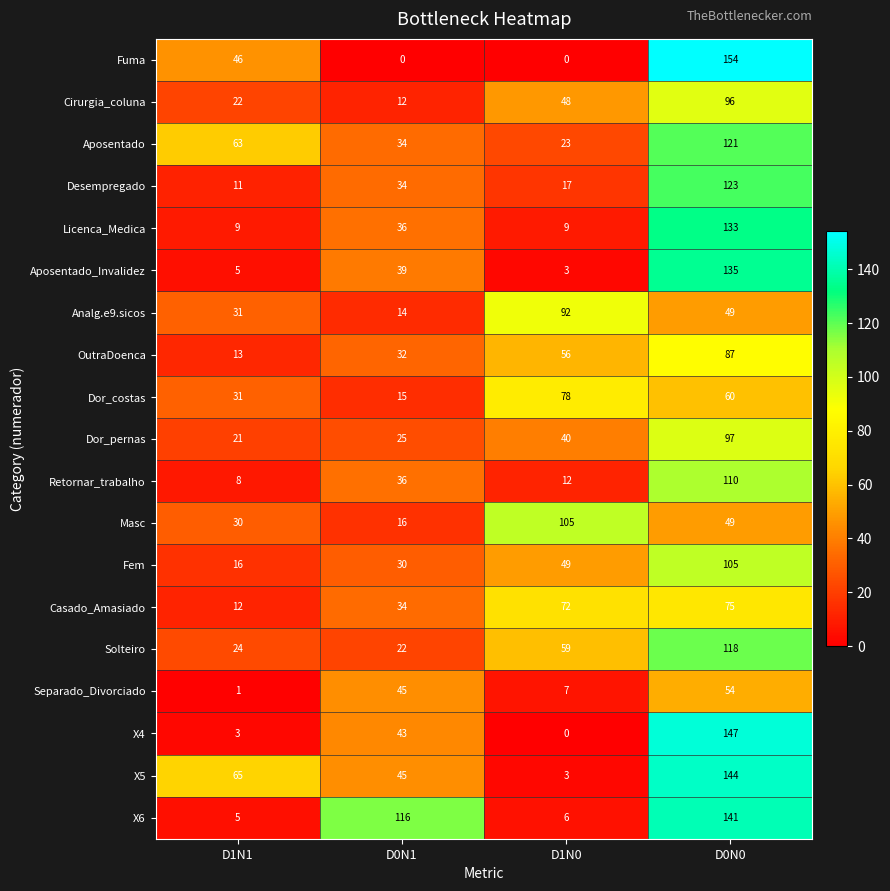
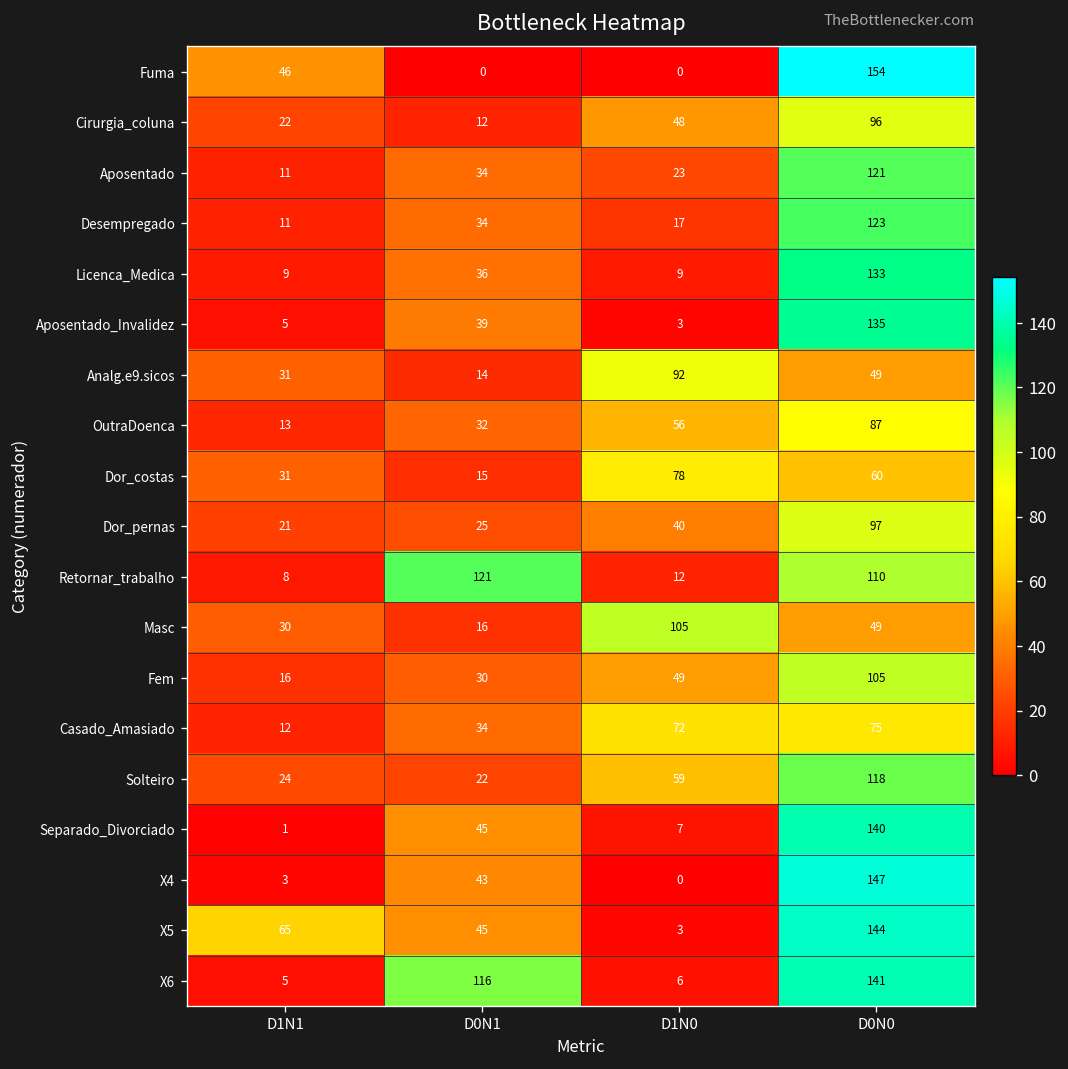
  {
    "Fuma": {
      "D1N1": 46,
      "D0N1": 0,
      "D1N0": 0,
      "D0N0": 154
    },
    "Cirurgia_coluna": {
      "D1N1": 22,
      "D0N1": 12,
      "D1N0": 48,
      "D0N0": 96
    },
    "Aposentado": {
-     "D1N1": 63,
+     "D1N1": 11,
      "D0N1": 34,
      "D1N0": 23,
      "D0N0": 121
    },
    "Desempregado": {
      "D1N1": 11,
      "D0N1": 34,
      "D1N0": 17,
      "D0N0": 123
    },
    "Licenca_Medica": {
      "D1N1": 9,
      "D0N1": 36,
      "D1N0": 9,
      "D0N0": 133
    },
    "Aposentado_Invalidez": {
      "D1N1": 5,
      "D0N1": 39,
      "D1N0": 3,
      "D0N0": 135
    },
    "Analg.e9.sicos": {
      "D1N1": 31,
      "D0N1": 14,
      "D1N0": 92,
      "D0N0": 49
    },
    "OutraDoenca": {
      "D1N1": 13,
      "D0N1": 32,
      "D1N0": 56,
      "D0N0": 87
    },
    "Dor_costas": {
      "D1N1": 31,
      "D0N1": 15,
      "D1N0": 78,
      "D0N0": 60
    },
    "Dor_pernas": {
      "D1N1": 21,
      "D0N1": 25,
      "D1N0": 40,
      "D0N0": 97
    },
    "Retornar_trabalho": {
      "D1N1": 8,
-     "D0N1": 36,
+     "D0N1": 121,
      "D1N0": 12,
      "D0N0": 110
    },
    "Masc": {
      "D1N1": 30,
      "D0N1": 16,
      "D1N0": 105,
      "D0N0": 49
    },
    "Fem": {
      "D1N1": 16,
      "D0N1": 30,
      "D1N0": 49,
      "D0N0": 105
    },
    "Casado_Amasiado": {
      "D1N1": 12,
      "D0N1": 34,
      "D1N0": 72,
      "D0N0": 75
    },
    "Solteiro": {
      "D1N1": 24,
      "D0N1": 22,
      "D1N0": 59,
      "D0N0": 118
    },
    "Separado_Divorciado": {
      "D1N1": 1,
      "D0N1": 45,
      "D1N0": 7,
-     "D0N0": 54
+     "D0N0": 140
    },
    "X4": {
      "D1N1": 3,
      "D0N1": 43,
      "D1N0": 0,
      "D0N0": 147
    },
    "X5": {
      "D1N1": 65,
      "D0N1": 45,
      "D1N0": 3,
      "D0N0": 144
    },
    "X6": {
      "D1N1": 5,
      "D0N1": 116,
      "D1N0": 6,
      "D0N0": 141
    }
  }
